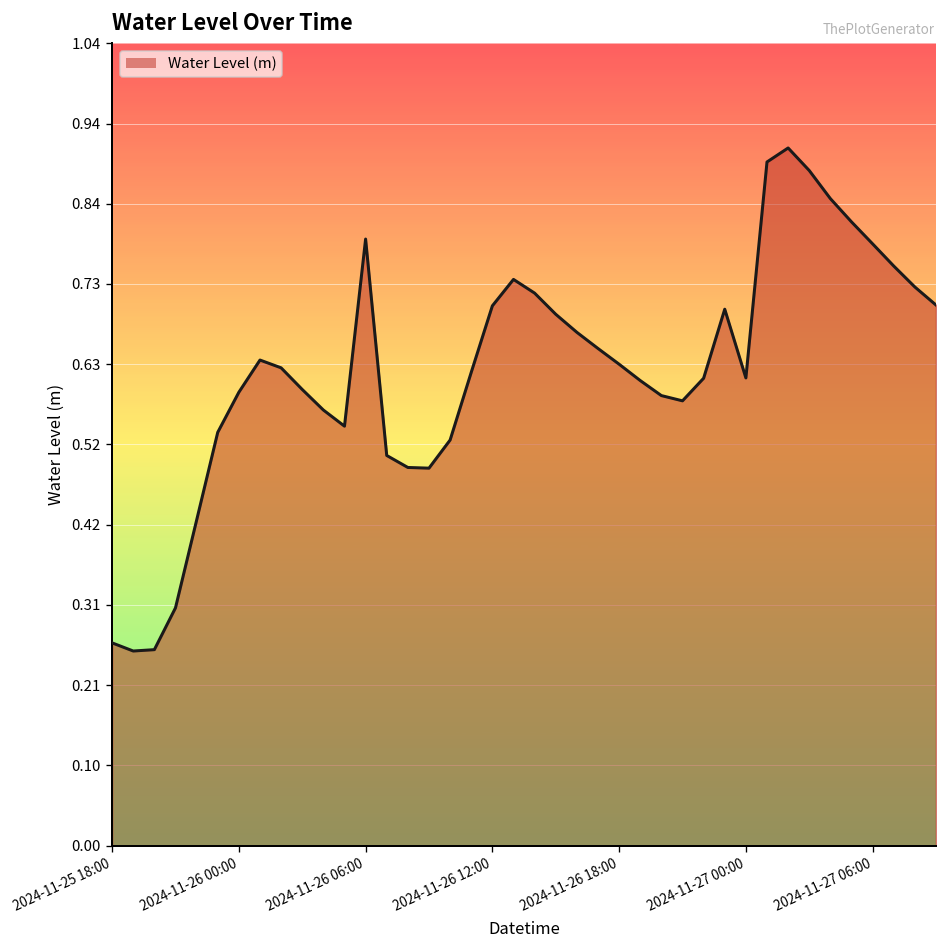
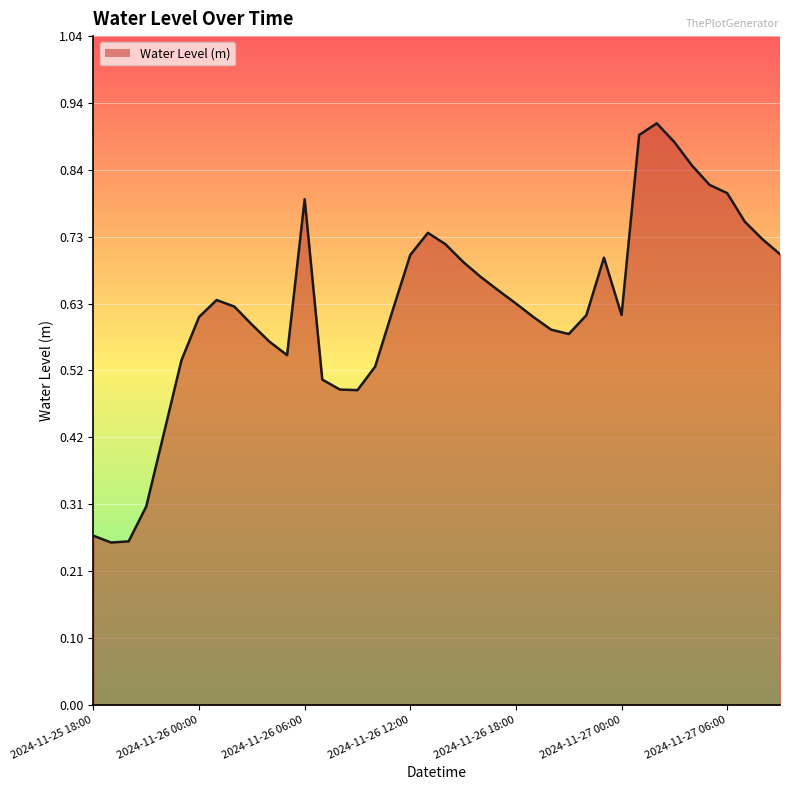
  {
    "2024-11-25 18:00": 0.26,
-   "2024-11-26 00:00": 0.59,
+   "2024-11-26 00:00": 0.61,
    "2024-11-26 06:00": 0.79,
    "2024-11-26 12:00": 0.70,
    "2024-11-26 18:00": 0.63,
    "2024-11-27 00:00": 0.61,
-   "2024-11-27 06:00": 0.78
+   "2024-11-27 06:00": 0.80
  }
